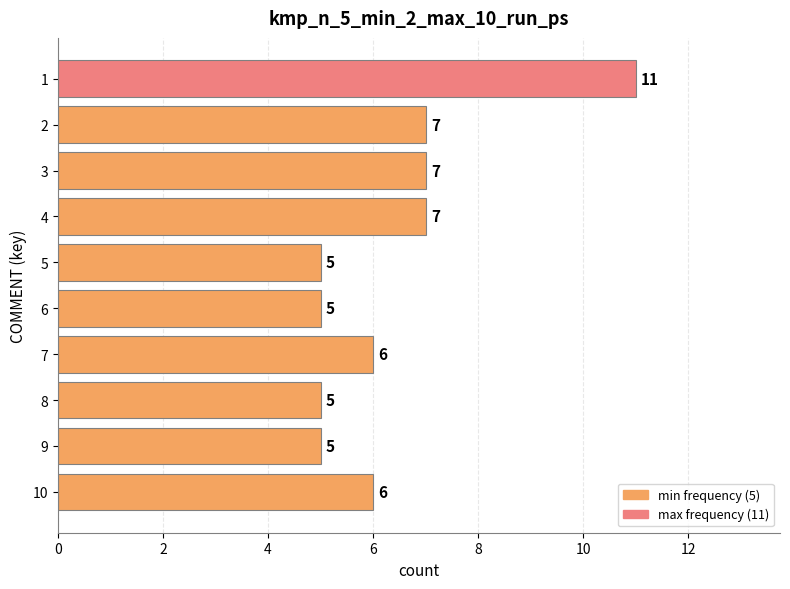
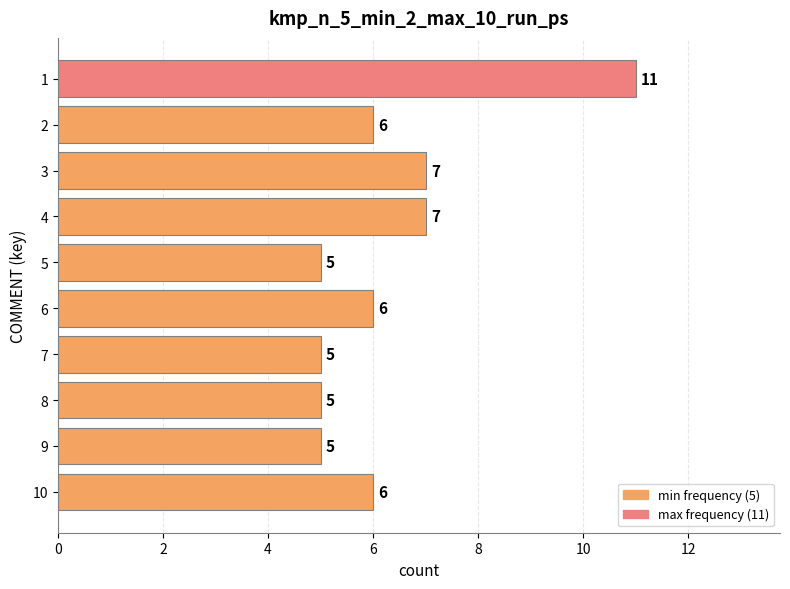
  {
    "1": 11,
-   "2": 7,
+   "2": 6,
    "3": 7,
    "4": 7,
    "5": 5,
-   "6": 5,
-   "7": 6,
+   "6": 6,
+   "7": 5,
    "8": 5,
    "9": 5,
    "10": 6
  }
